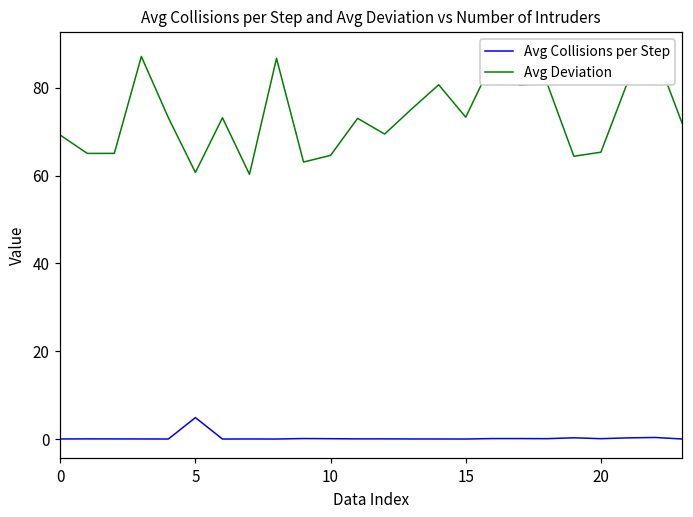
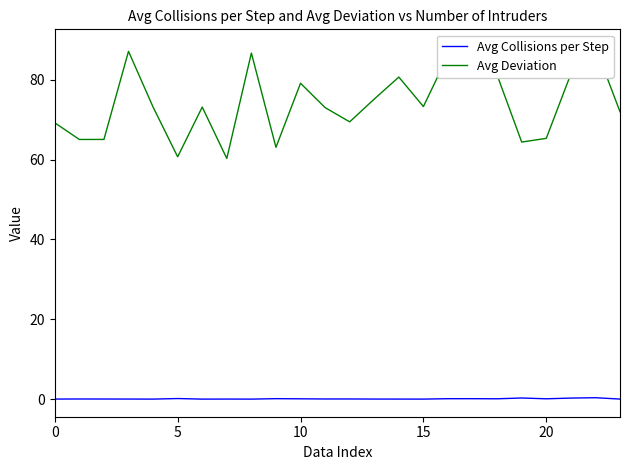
  {
    "Avg Collisions per Step": {
      "0": 0,
-     "5": 5,
+     "5": 0,
      "10": 0,
      "15": 0,
      "20": 0
    },
    "Avg Deviation": {
      "0": 69,
      "5": 61,
-     "10": 65,
+     "10": 79,
      "15": 73,
      "20": 65
    }
  }
